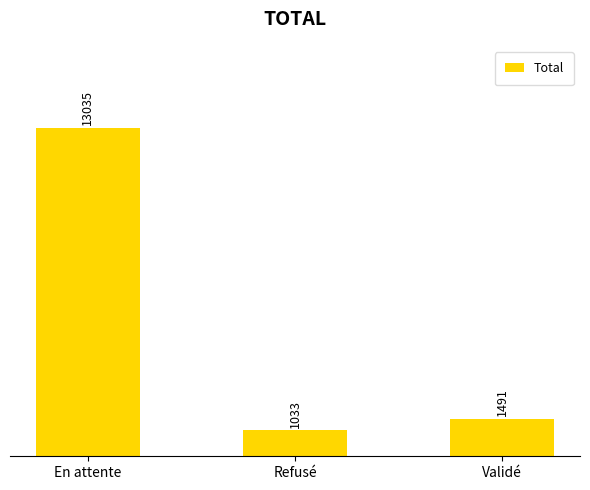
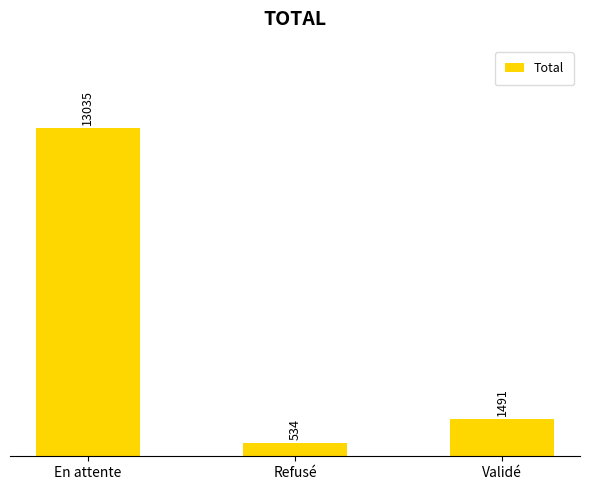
  {
    "En attente": 13035,
-   "Refusé": 1033,
+   "Refusé": 534,
    "Validé": 1491
  }
